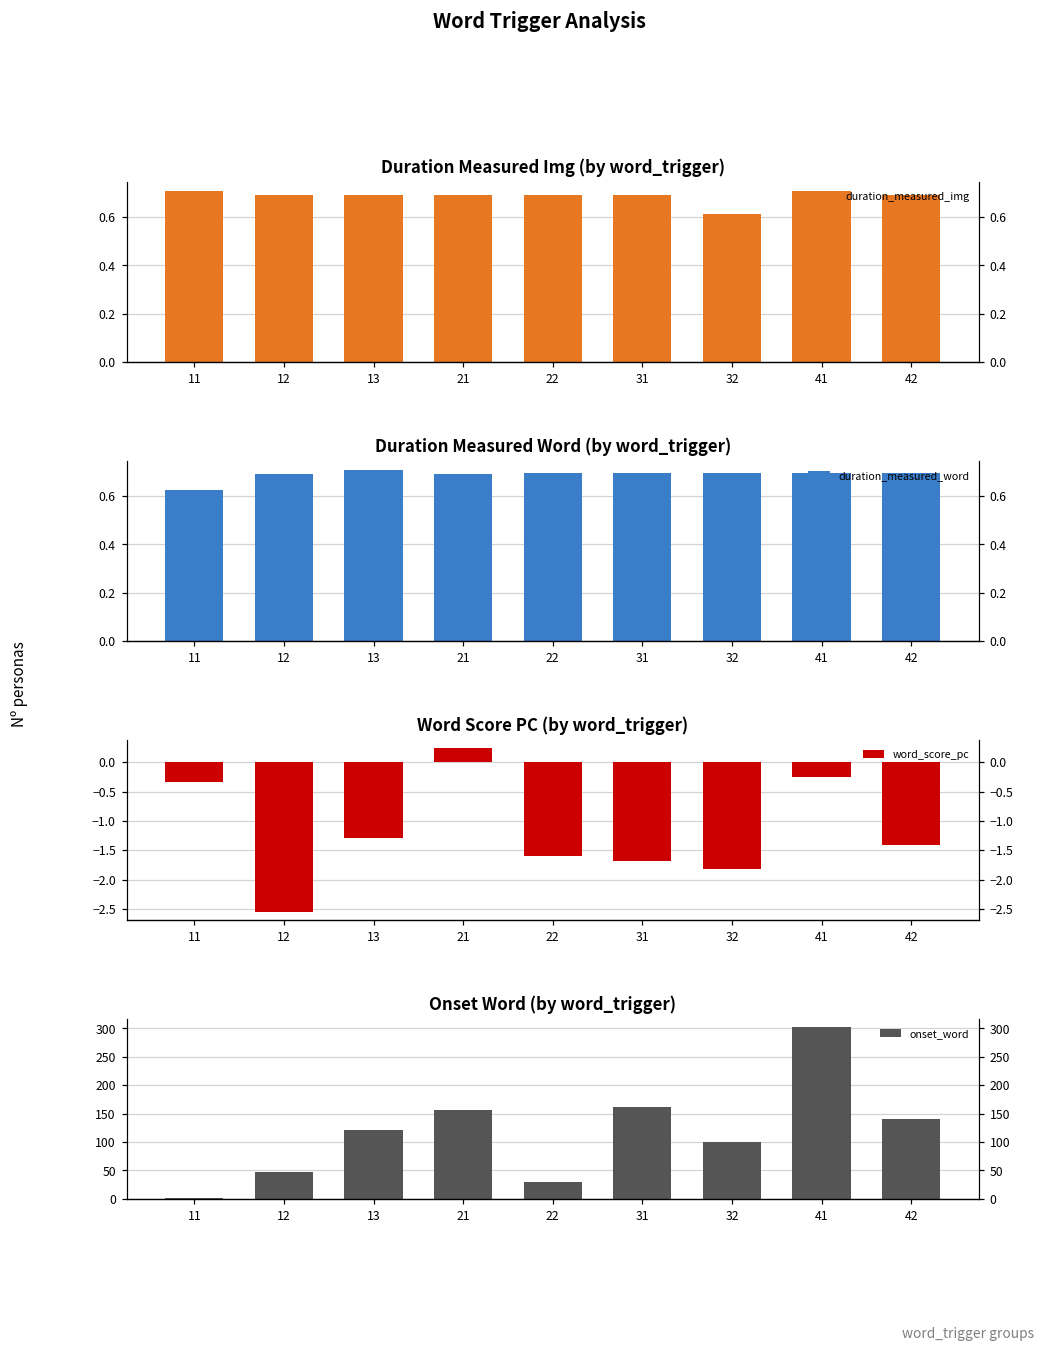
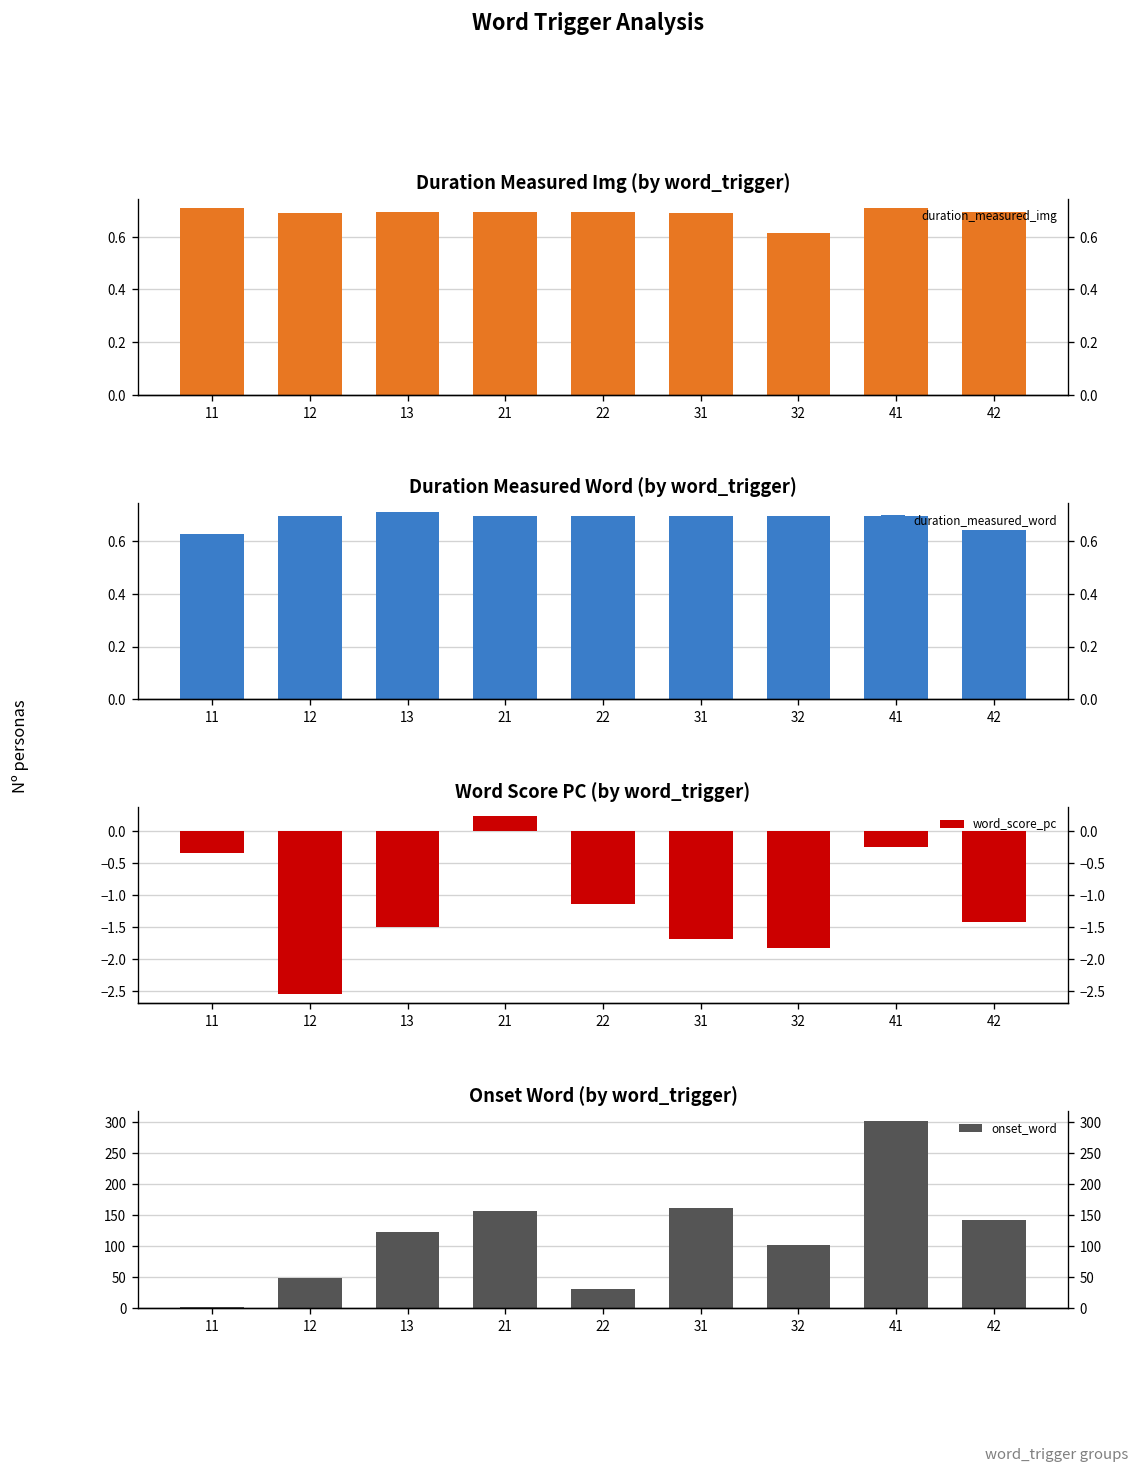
  {
    "Duration Measured Img (by word_trigger)": {
      "11": 0.71,
      "12": 0.69,
      "13": 0.69,
      "21": 0.69,
      "22": 0.69,
      "31": 0.69,
      "32": 0.61,
      "41": 0.71,
      "42": 0.69
    },
    "Duration Measured Word (by word_trigger)": {
      "11": 0.63,
      "12": 0.69,
      "13": 0.71,
      "21": 0.69,
      "22": 0.70,
      "31": 0.69,
      "32": 0.69,
      "41": 0.69,
-     "42": 0.70
+     "42": 0.64
    },
    "Word Score PC (by word_trigger)": {
      "11": -0.3,
      "12": -2.5,
-     "13": -1.3,
+     "13": -1.5,
      "21": 0.2,
-     "22": -1.6,
+     "22": -1.1,
      "31": -1.7,
      "32": -1.8,
      "41": -0.3,
      "42": -1.4
    },
    "Onset Word (by word_trigger)": {
      "12": 50,
      "13": 120,
      "21": 160,
      "22": 30,
      "31": 160,
      "32": 100,
      "41": 300,
      "42": 140
    }
  }
